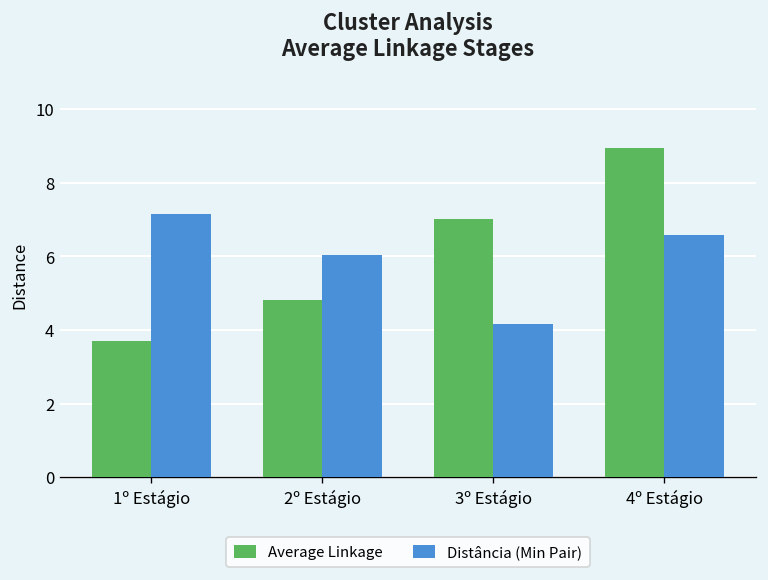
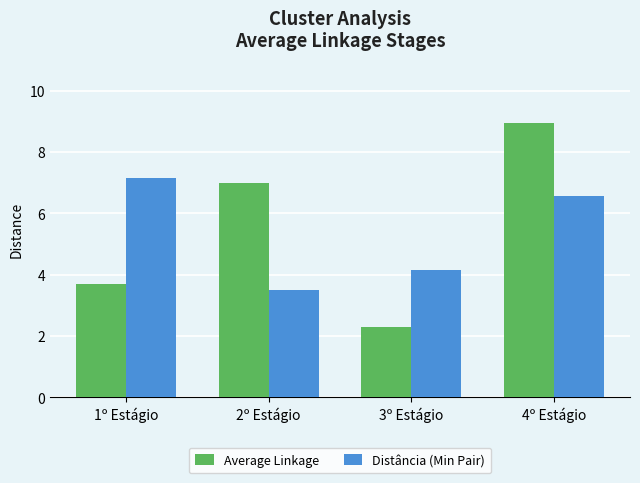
  {
    "Average Linkage": {
      "1º Estágio": 3.7,
-     "2º Estágio": 4.8,
-     "3º Estágio": 7.0,
+     "2º Estágio": 7.0,
+     "3º Estágio": 2.3,
      "4º Estágio": 9.0
    },
    "Distância (Min Pair)": {
      "1º Estágio": 7.1,
-     "2º Estágio": 6.0,
+     "2º Estágio": 3.5,
      "3º Estágio": 4.2,
      "4º Estágio": 6.6
    }
  }
